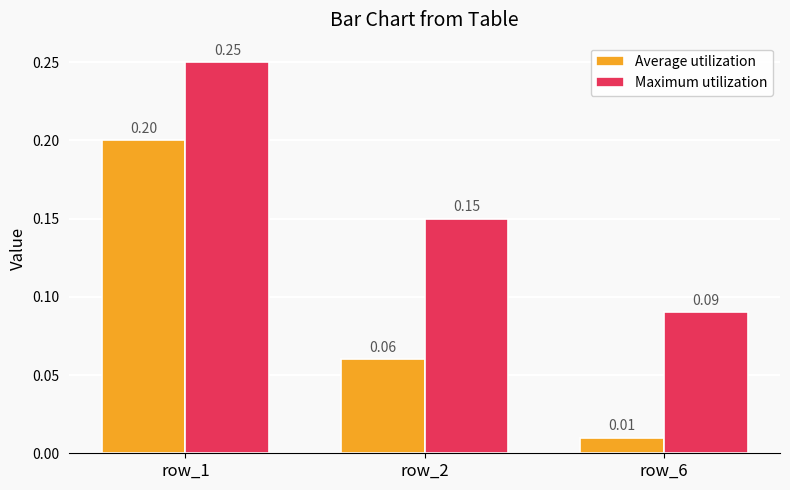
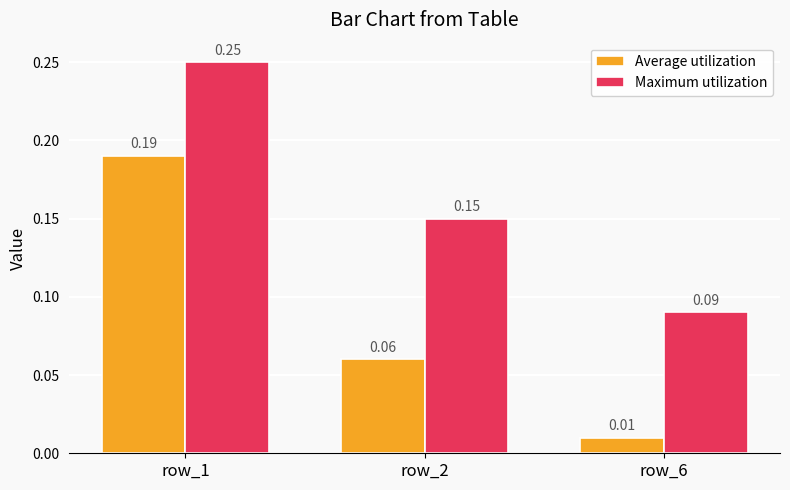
  {
    "Average utilization": {
-     "row_1": 0.20,
+     "row_1": 0.19,
      "row_2": 0.06,
      "row_6": 0.01
    },
    "Maximum utilization": {
      "row_1": 0.25,
      "row_2": 0.15,
      "row_6": 0.09
    }
  }
